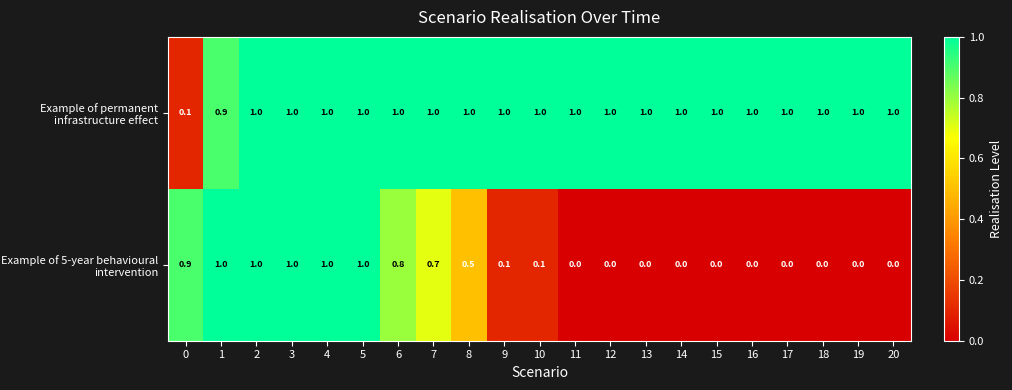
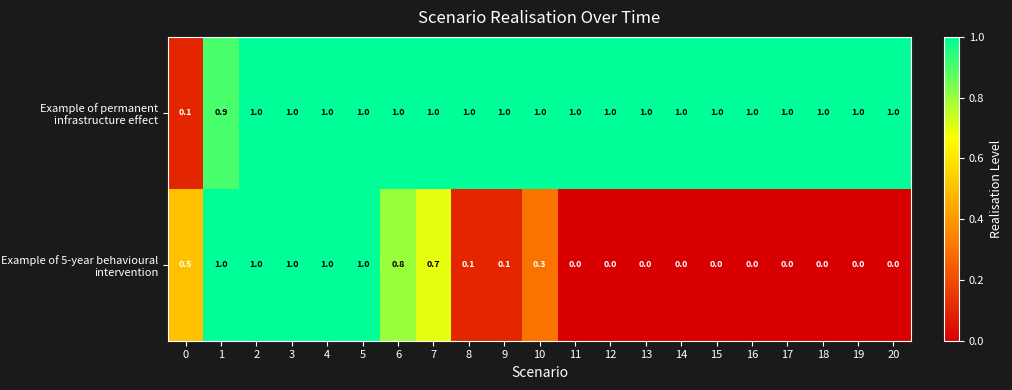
  {
    "Example of permanent infrastructure effect": {
      "0": 0.1,
      "1": 0.9,
      "2": 1.0,
      "3": 1.0,
      "4": 1.0,
      "5": 1.0,
      "6": 1.0,
      "7": 1.0,
      "8": 1.0,
      "9": 1.0,
      "10": 1.0,
      "11": 1.0,
      "12": 1.0,
      "13": 1.0,
      "14": 1.0,
      "15": 1.0,
      "16": 1.0,
      "17": 1.0,
      "18": 1.0,
      "19": 1.0,
      "20": 1.0
    },
    "Example of 5-year behavioural intervention": {
-     "0": 0.9,
+     "0": 0.5,
      "1": 1.0,
      "2": 1.0,
      "3": 1.0,
      "4": 1.0,
      "5": 1.0,
      "6": 0.8,
      "7": 0.7,
-     "8": 0.5,
+     "8": 0.1,
      "9": 0.1,
-     "10": 0.1,
+     "10": 0.3,
      "11": 0.0,
      "12": 0.0,
      "13": 0.0,
      "14": 0.0,
      "15": 0.0,
      "16": 0.0,
      "17": 0.0,
      "18": 0.0,
      "19": 0.0,
      "20": 0.0
    }
  }
